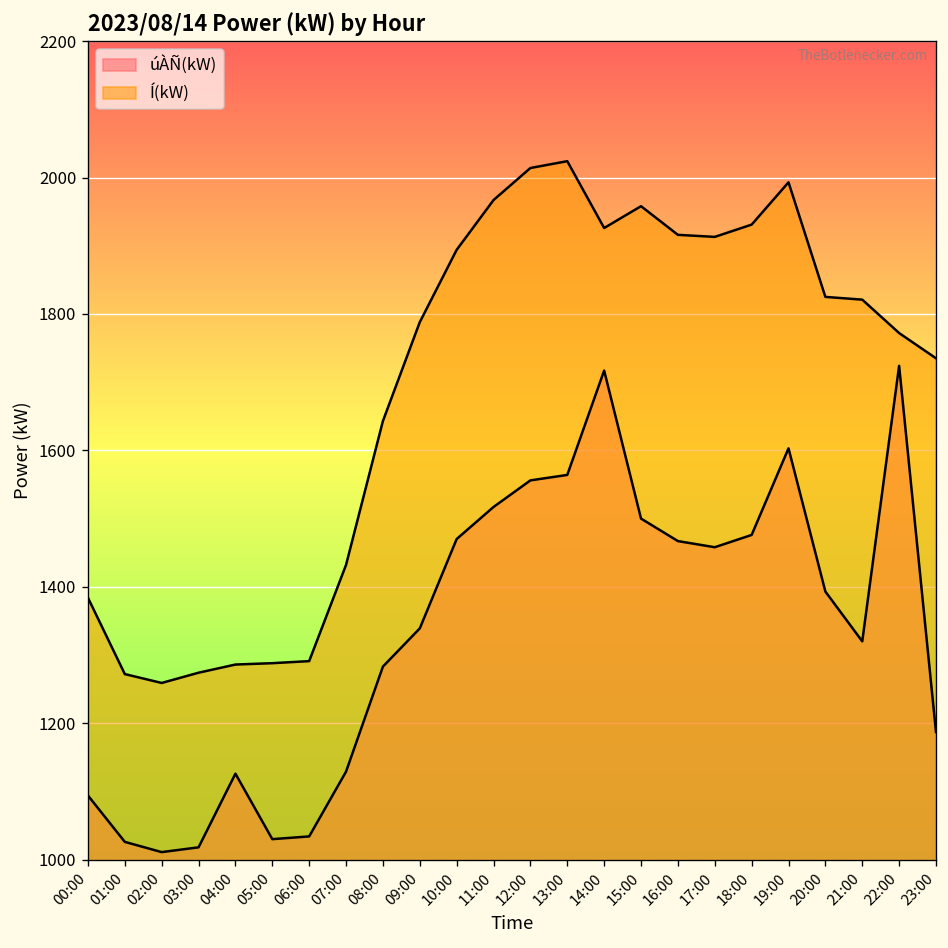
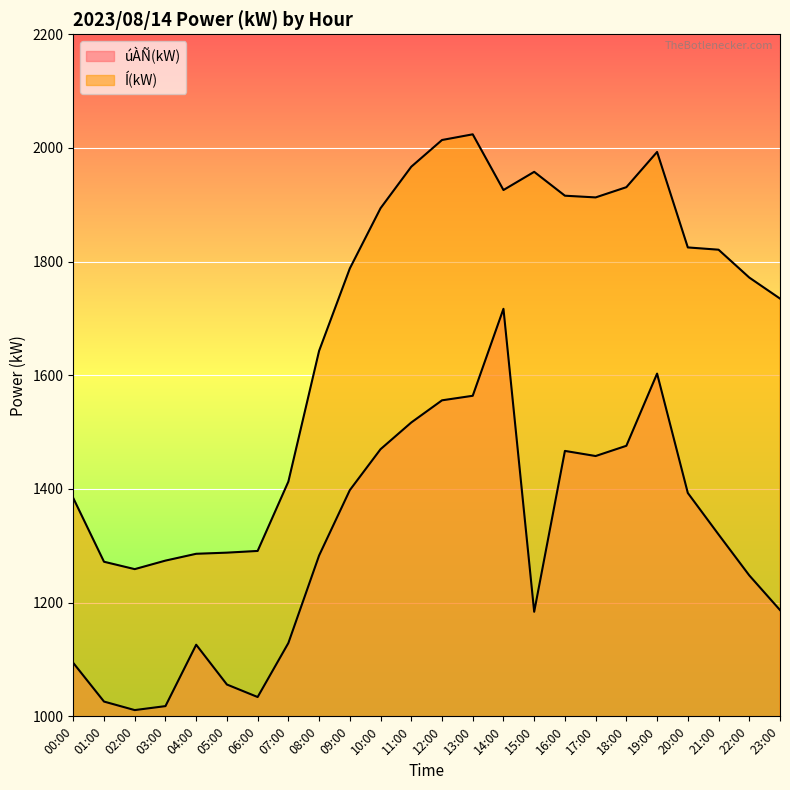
  {
    "úÀÑ(kW)": {
      "00:00": 1090,
      "01:00": 1030,
      "02:00": 1010,
      "03:00": 1020,
      "04:00": 1130,
-     "05:00": 1030,
+     "05:00": 1060,
      "06:00": 1030,
      "07:00": 1130,
      "08:00": 1280,
-     "09:00": 1340,
+     "09:00": 1400,
      "10:00": 1470,
      "11:00": 1520,
      "12:00": 1560,
      "13:00": 1560,
      "14:00": 1720,
-     "15:00": 1500,
+     "15:00": 1180,
      "16:00": 1470,
      "17:00": 1460,
      "18:00": 1480,
      "19:00": 1600,
      "20:00": 1390,
      "21:00": 1320,
-     "22:00": 1720,
+     "22:00": 1250,
      "23:00": 1190
    },
    "Í(kW)": {
      "00:00": 1380,
      "01:00": 1270,
      "02:00": 1260,
      "03:00": 1270,
      "04:00": 1290,
      "05:00": 1290,
      "06:00": 1290,
-     "07:00": 1430,
+     "07:00": 1410,
      "08:00": 1640,
      "09:00": 1790,
      "10:00": 1890,
      "11:00": 1970,
      "12:00": 2010,
      "13:00": 2020,
      "14:00": 1930,
      "15:00": 1960,
      "16:00": 1920,
      "17:00": 1910,
      "18:00": 1930,
      "19:00": 1990,
      "20:00": 1830,
      "21:00": 1820,
      "22:00": 1770,
      "23:00": 1740
    }
  }
